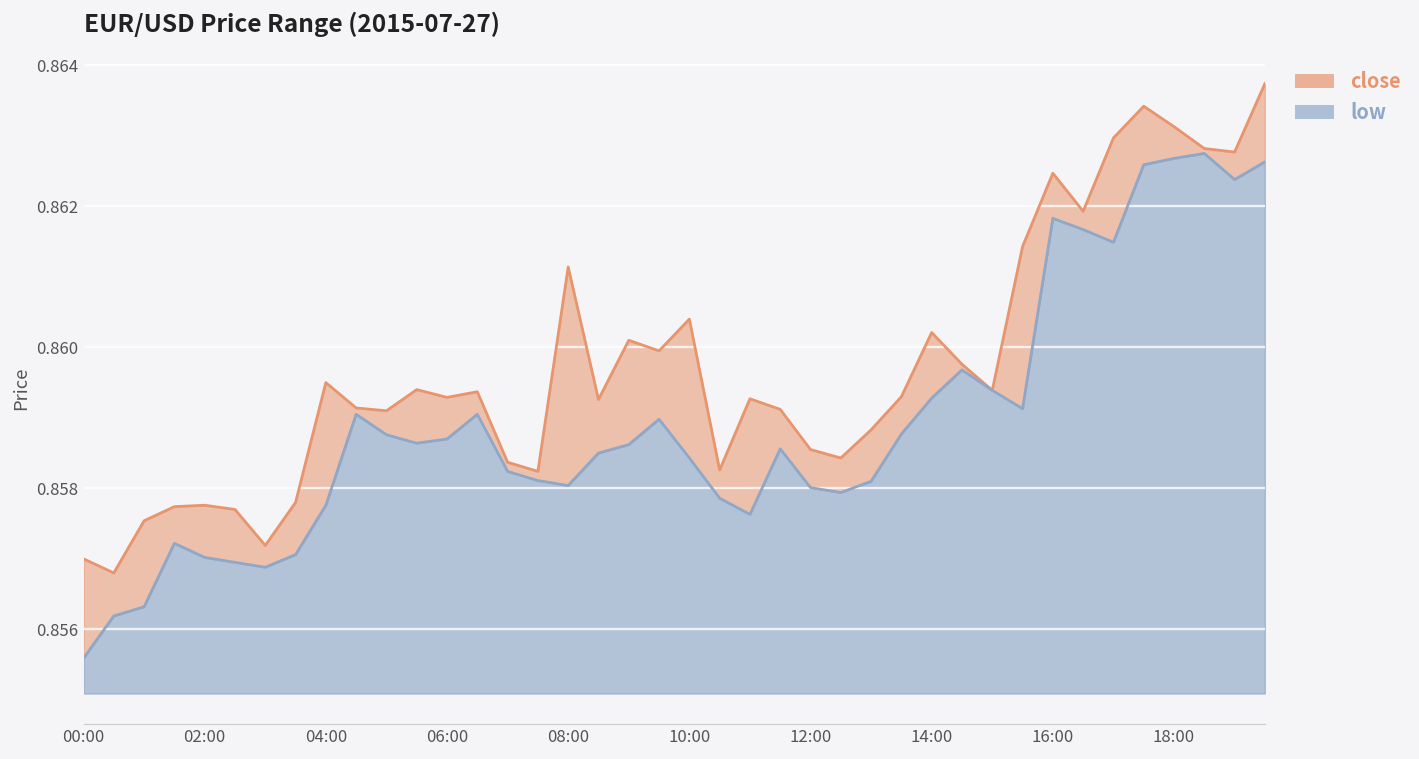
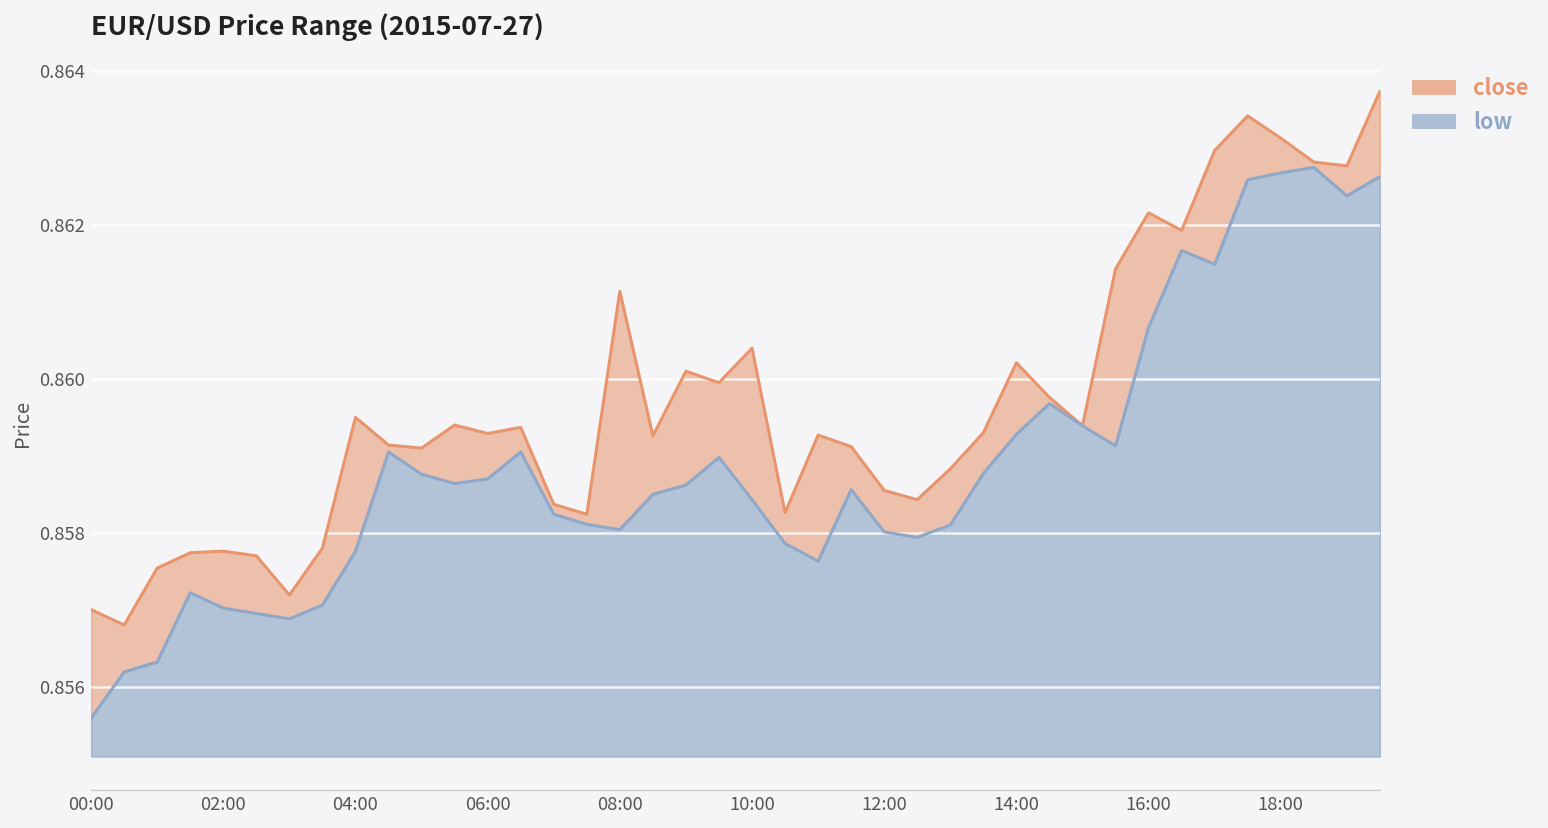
  {
    "close": {
      "00:00": 0.8570,
      "02:00": 0.8578,
      "04:00": 0.8595,
      "06:00": 0.8593,
      "08:00": 0.8611,
      "10:00": 0.8604,
      "12:00": 0.8586,
      "14:00": 0.8602,
-     "16:00": 0.8625,
+     "16:00": 0.8622,
      "18:00": 0.8631
    },
    "low": {
      "00:00": 0.8556,
      "02:00": 0.8570,
      "04:00": 0.8578,
      "06:00": 0.8587,
      "08:00": 0.8580,
      "10:00": 0.8584,
      "12:00": 0.8580,
      "14:00": 0.8593,
-     "16:00": 0.8618,
+     "16:00": 0.8607,
      "18:00": 0.8627
    }
  }
